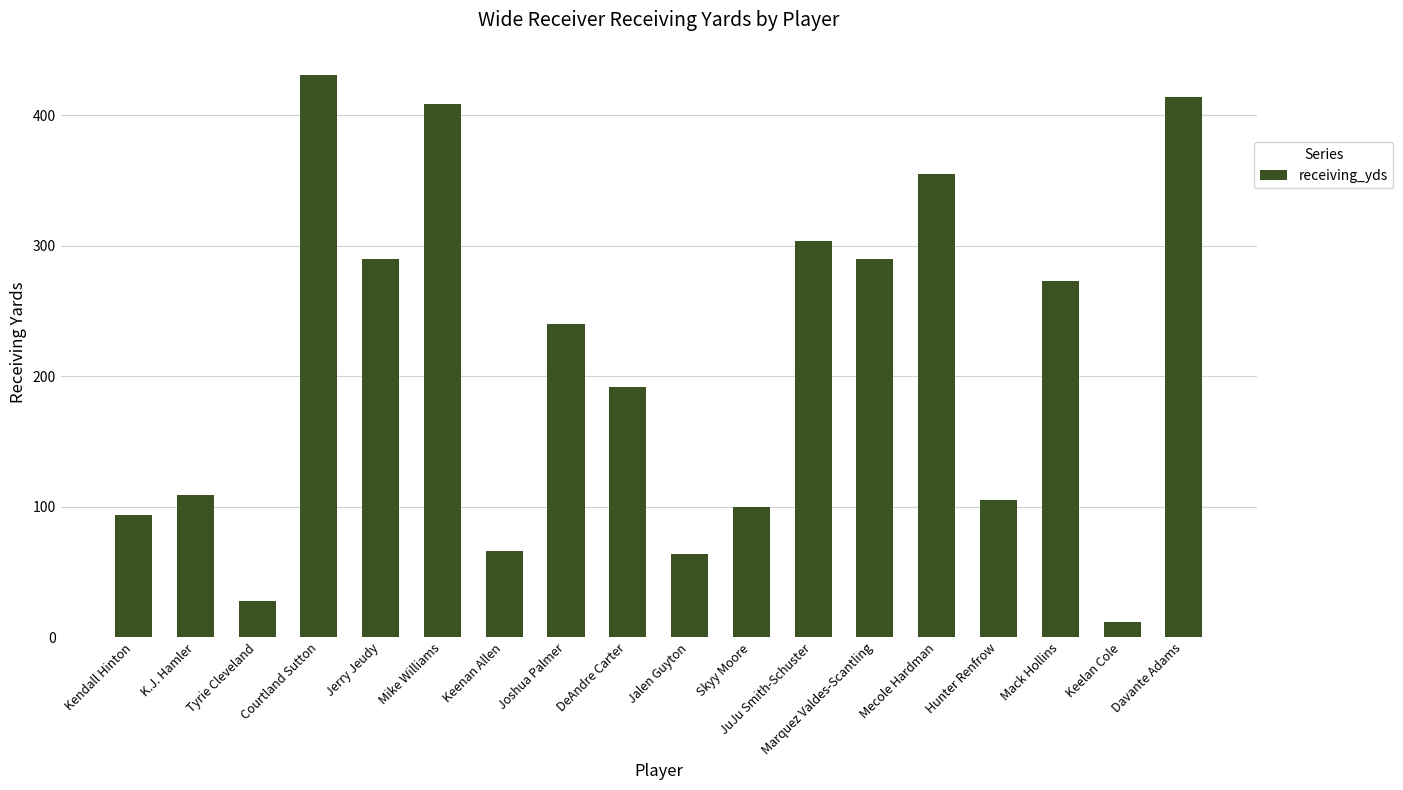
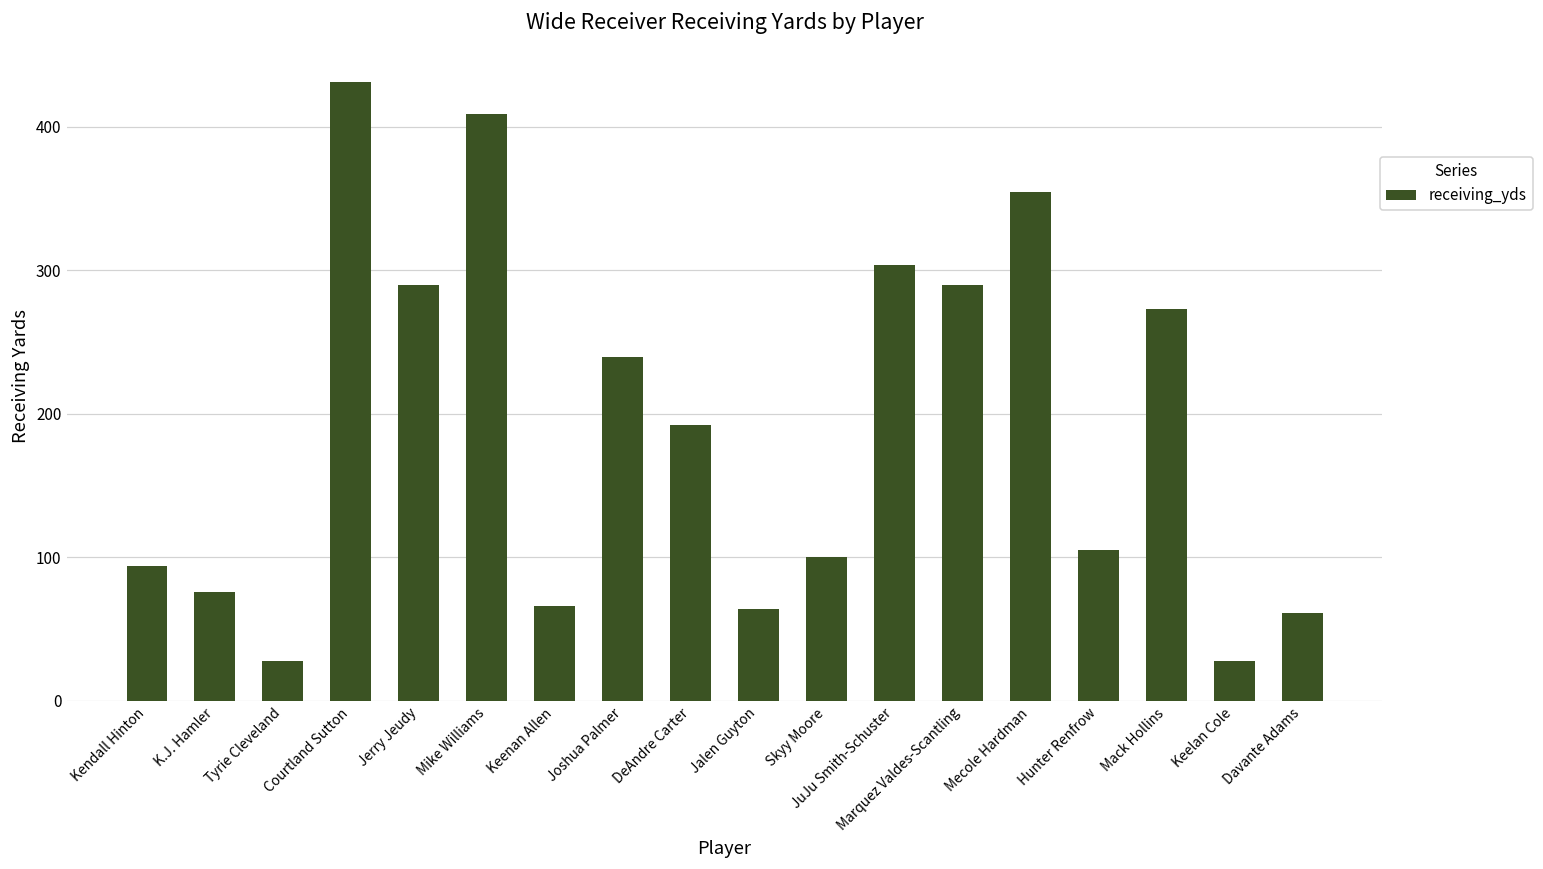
  {
    "Kendall Hinton": 94,
-   "K.J. Hamler": 109,
+   "K.J. Hamler": 76,
    "Tyrie Cleveland": 28,
    "Courtland Sutton": 431,
    "Jerry Jeudy": 290,
    "Mike Williams": 409,
    "Keenan Allen": 66,
    "Joshua Palmer": 240,
    "DeAndre Carter": 192,
    "Jalen Guyton": 64,
    "Skyy Moore": 100,
    "JuJu Smith-Schuster": 304,
    "Marquez Valdes-Scantling": 290,
    "Mecole Hardman": 355,
    "Hunter Renfrow": 105,
    "Mack Hollins": 273,
-   "Keelan Cole": 12,
-   "Davante Adams": 414
+   "Keelan Cole": 28,
+   "Davante Adams": 61
  }
